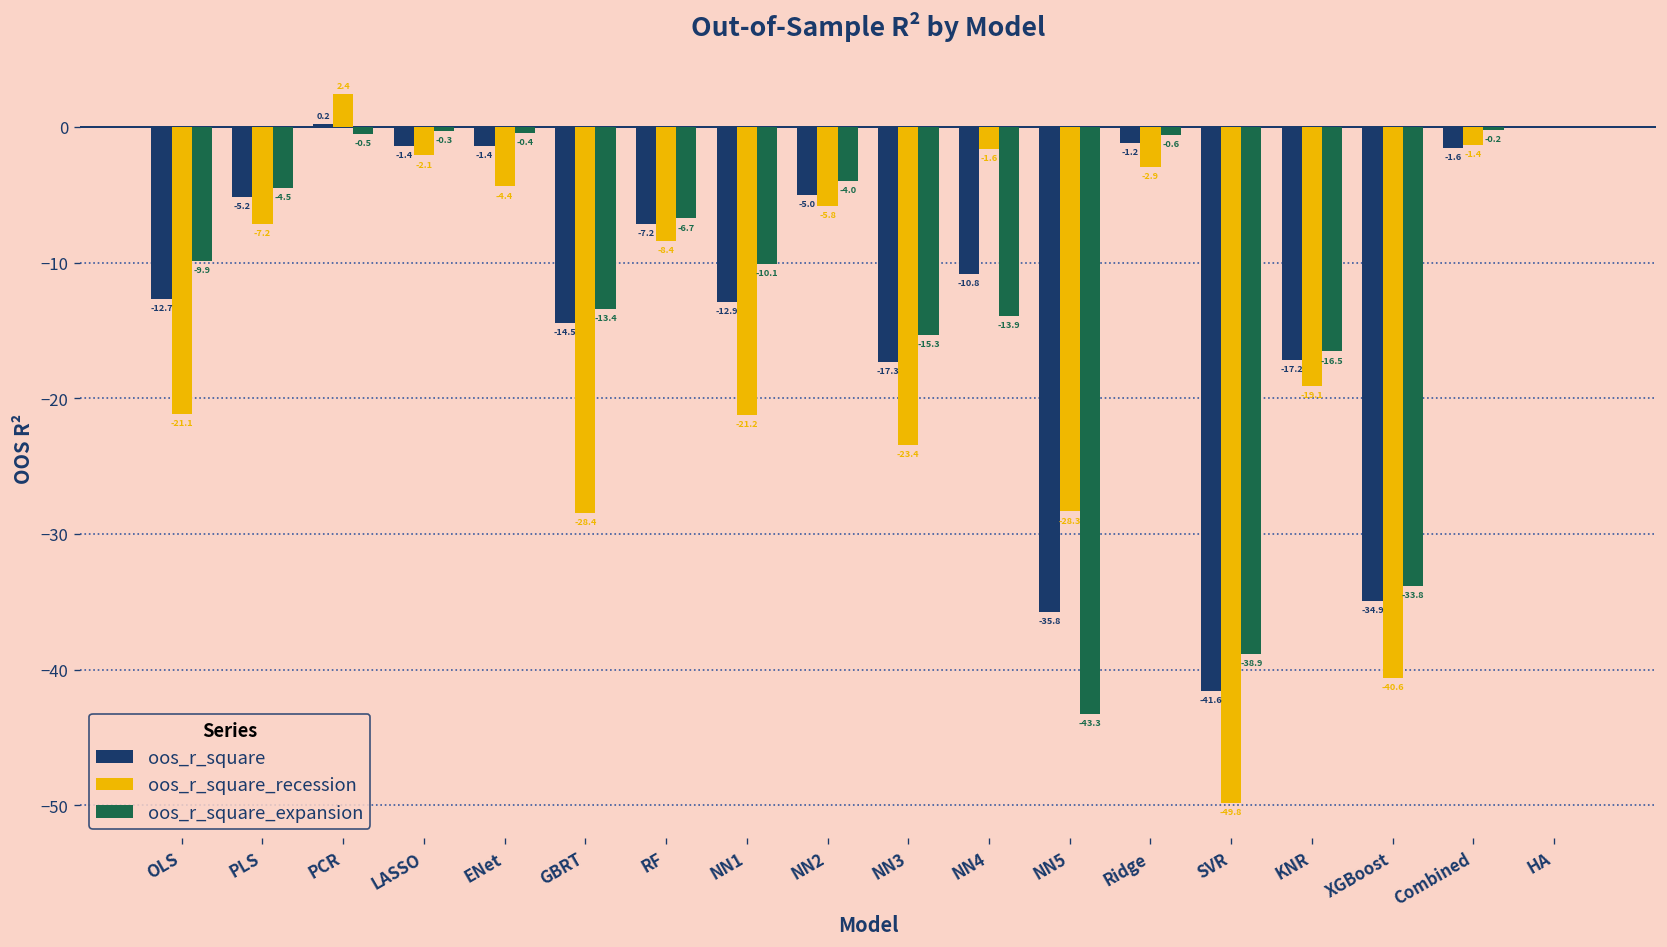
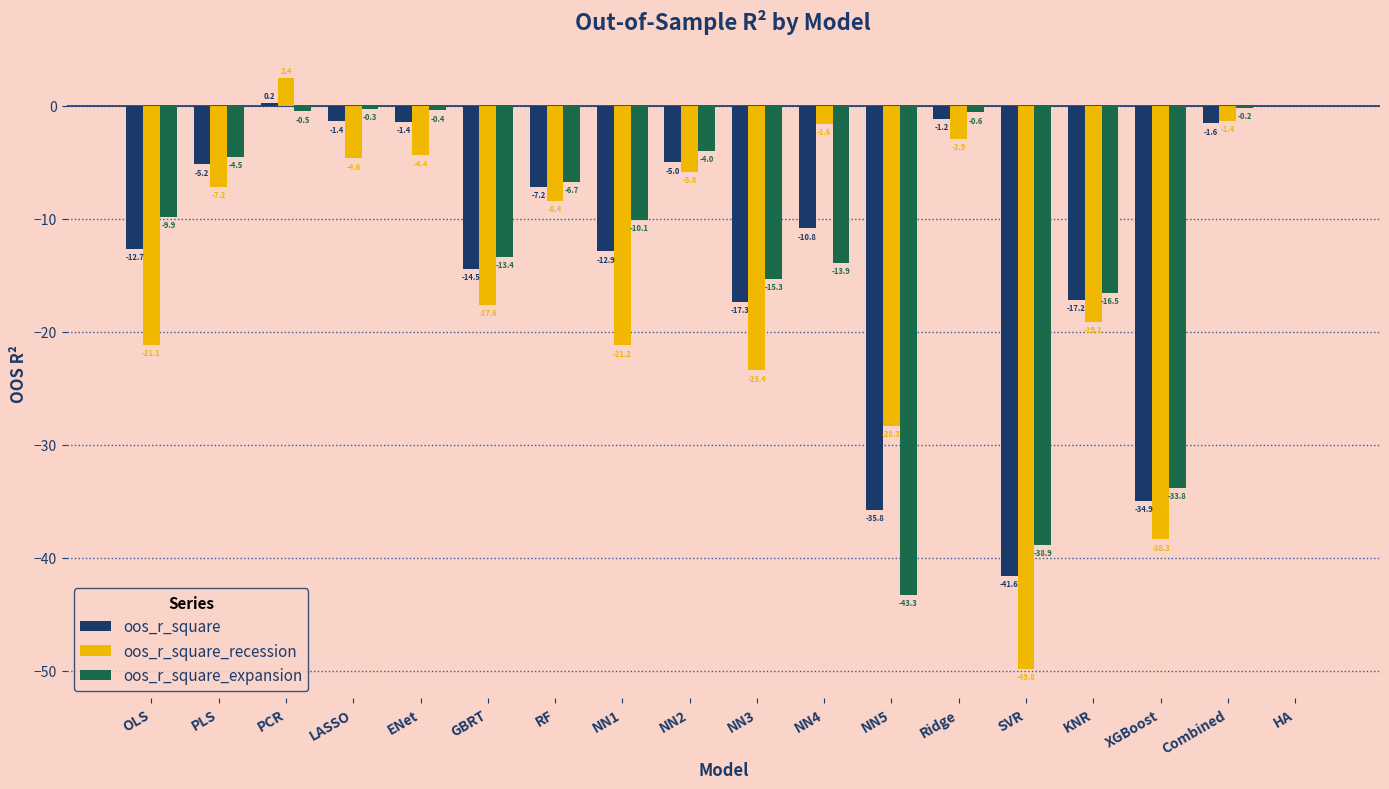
  {
    "oos_r_square_recession": {
      "OLS": -21.1,
      "PLS": -7.2,
      "PCR": 2.4,
-     "LASSO": -2.1,
+     "LASSO": -4.6,
      "ENet": -4.4,
-     "GBRT": -28.4,
+     "GBRT": -17.6,
      "RF": -8.4,
      "NN1": -21.2,
      "NN2": -5.8,
      "NN3": -23.4,
      "NN4": -1.6,
      "NN5": -28.3,
      "Ridge": -2.9,
      "SVR": -49.8,
      "KNR": -19.1,
-     "XGBoost": -40.6,
+     "XGBoost": -38.3,
      "Combined": -1.4
    }
  }
